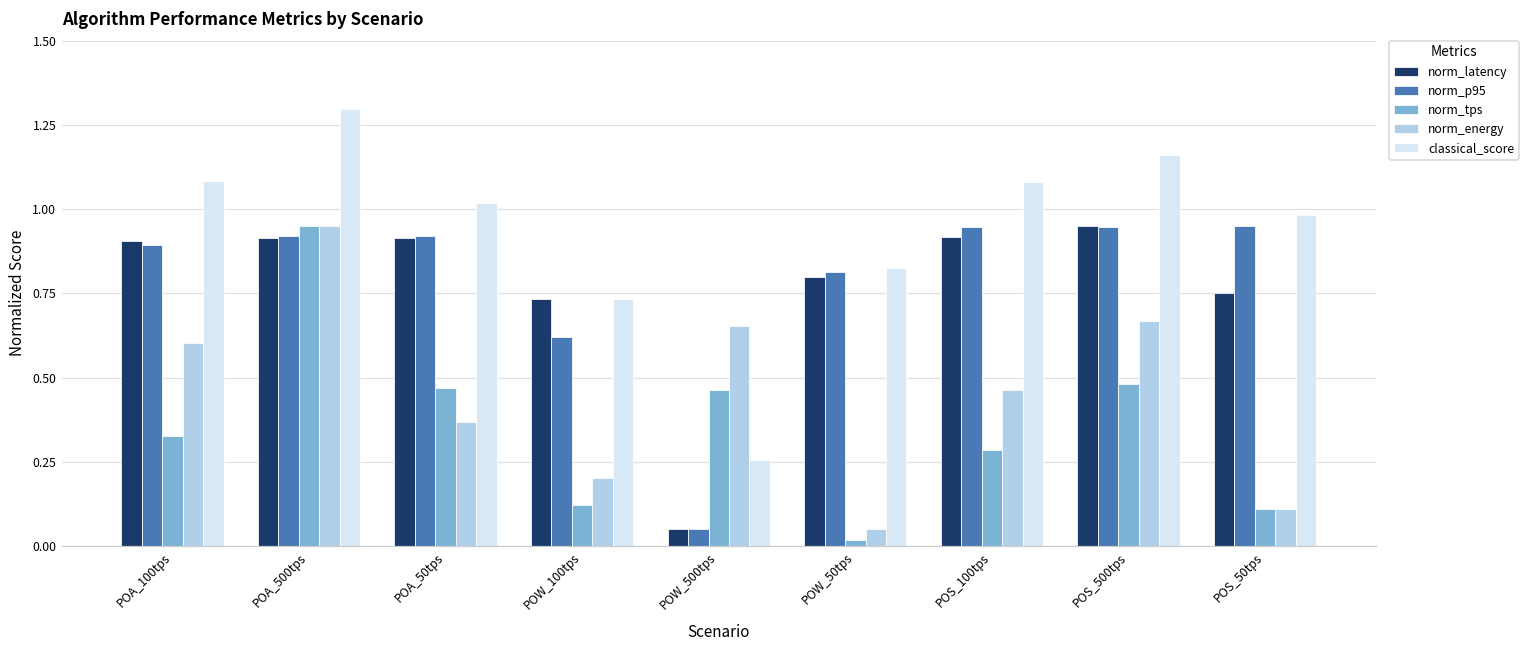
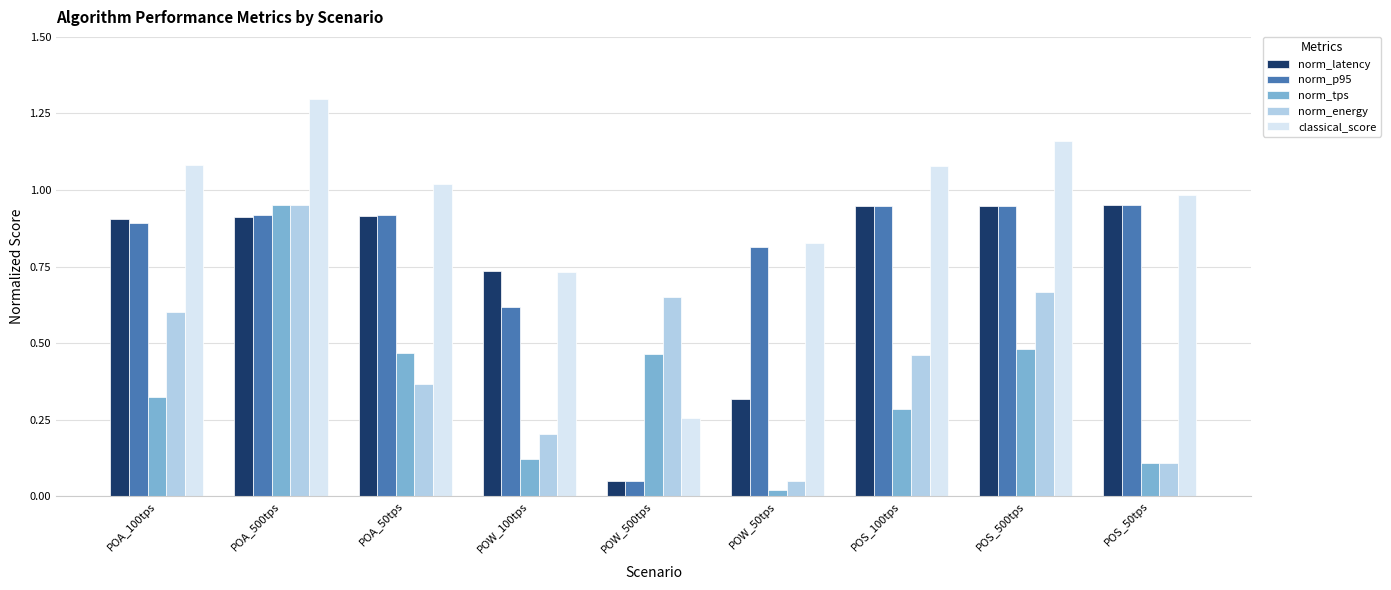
  {
    "norm_latency": {
      "POA_100tps": 0.90,
      "POA_500tps": 0.91,
      "POA_50tps": 0.91,
      "POW_100tps": 0.73,
      "POW_500tps": 0.05,
-     "POW_50tps": 0.80,
-     "POS_100tps": 0.92,
+     "POW_50tps": 0.32,
+     "POS_100tps": 0.95,
      "POS_500tps": 0.95,
-     "POS_50tps": 0.75
+     "POS_50tps": 0.95
    },
    "norm_p95": {
      "POA_100tps": 0.89,
      "POA_500tps": 0.92,
      "POA_50tps": 0.92,
      "POW_100tps": 0.62,
      "POW_500tps": 0.05,
      "POW_50tps": 0.81,
      "POS_100tps": 0.95,
      "POS_500tps": 0.95,
      "POS_50tps": 0.95
    },
    "norm_tps": {
      "POA_100tps": 0.33,
      "POA_500tps": 0.95,
      "POA_50tps": 0.47,
      "POW_100tps": 0.12,
      "POW_500tps": 0.46,
      "POW_50tps": 0.02,
      "POS_100tps": 0.29,
      "POS_500tps": 0.48,
      "POS_50tps": 0.11
    }
  }
